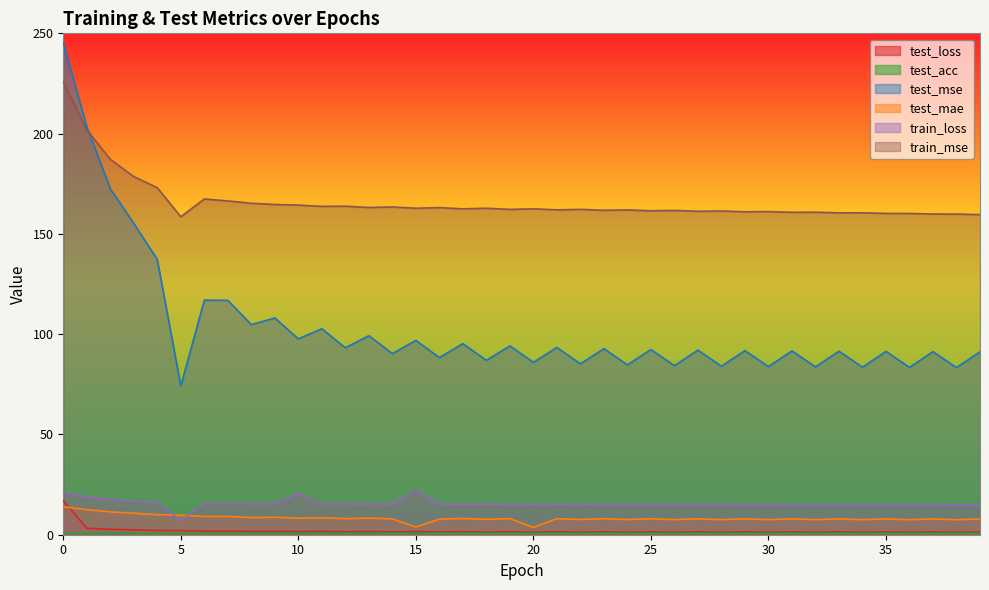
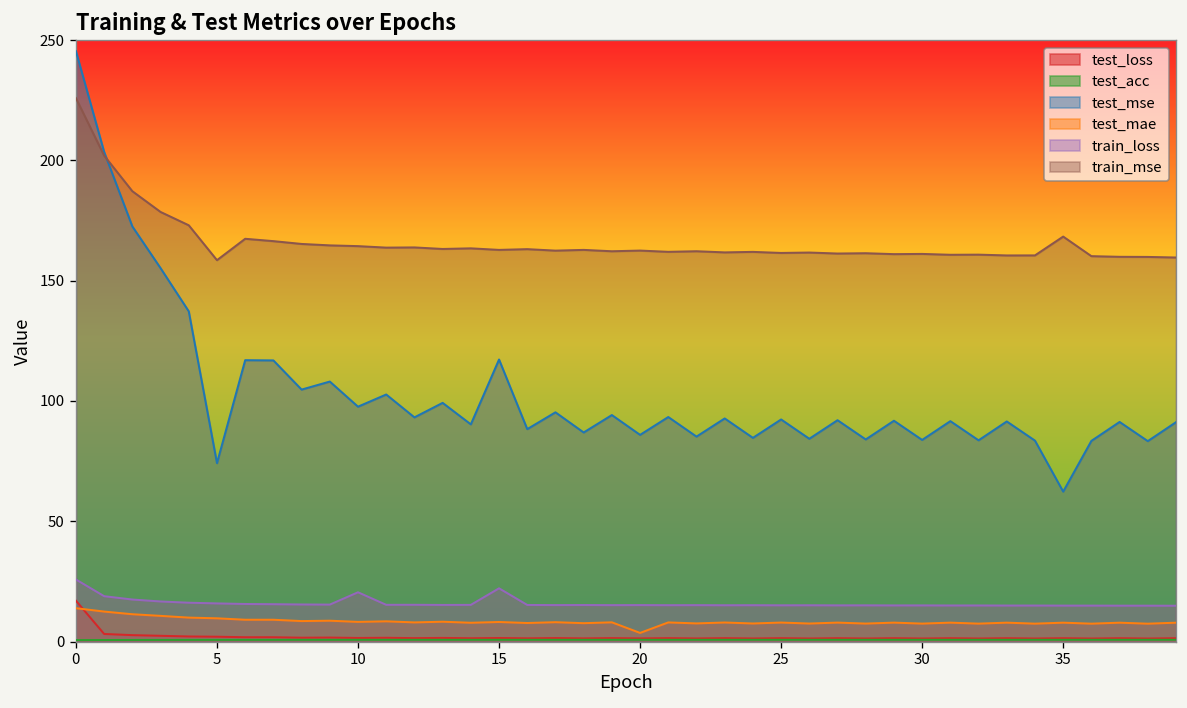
  {
    "test_loss": {
      "0": 17,
      "5": 2
    },
    "test_acc": {
      "0": 1,
      "5": 1
    },
    "test_mse": {
      "0": 245,
      "5": 74,
      "10": 98,
-     "15": 97,
+     "15": 117,
      "20": 86,
      "25": 92,
      "30": 84,
-     "35": 91
+     "35": 62
    },
    "test_mae": {
      "0": 14,
      "5": 10,
      "10": 8,
-     "15": 4,
+     "15": 8,
      "20": 4,
      "25": 8,
      "30": 8,
      "35": 8
    },
    "train_loss": {
-     "0": 21,
-     "5": 7,
+     "0": 26,
+     "5": 16,
      "10": 21,
      "15": 22,
      "20": 15,
      "25": 15,
      "30": 15,
      "35": 15
    },
    "train_mse": {
      "0": 226,
      "5": 159,
      "10": 164,
      "15": 163,
      "20": 163,
      "25": 162,
      "30": 161,
-     "35": 160
+     "35": 168
    }
  }
